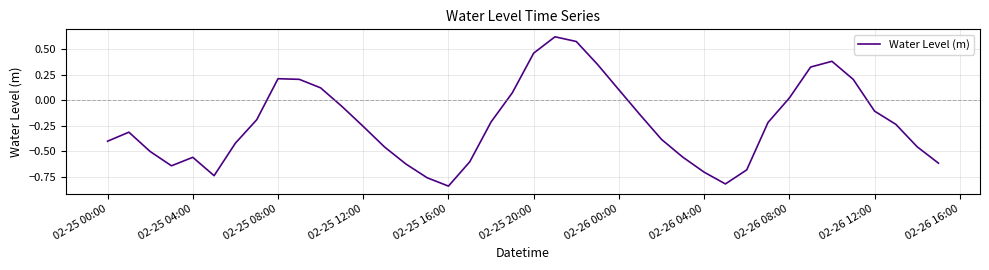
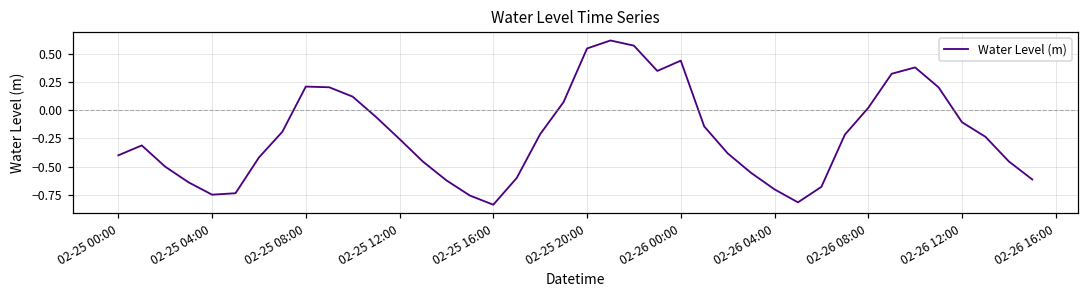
  {
    "02-25 00:00": -0.40,
-   "02-25 04:00": -0.56,
+   "02-25 04:00": -0.75,
    "02-25 08:00": 0.21,
    "02-25 12:00": -0.26,
    "02-25 16:00": -0.84,
-   "02-25 20:00": 0.46,
-   "02-26 00:00": 0.10,
+   "02-25 20:00": 0.55,
+   "02-26 00:00": 0.44,
    "02-26 04:00": -0.70,
    "02-26 08:00": 0.02,
    "02-26 12:00": -0.11
  }
